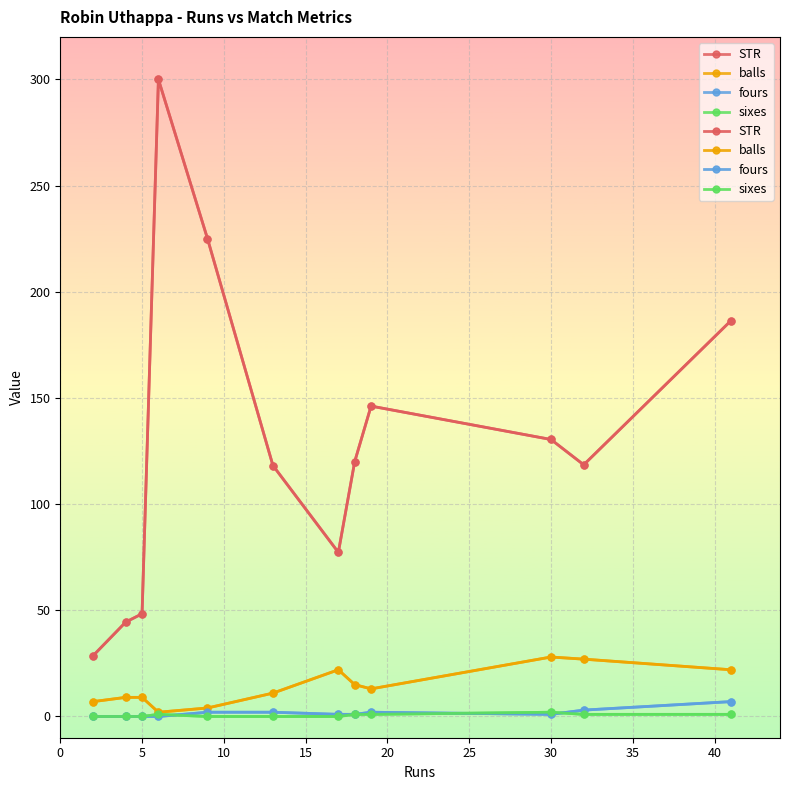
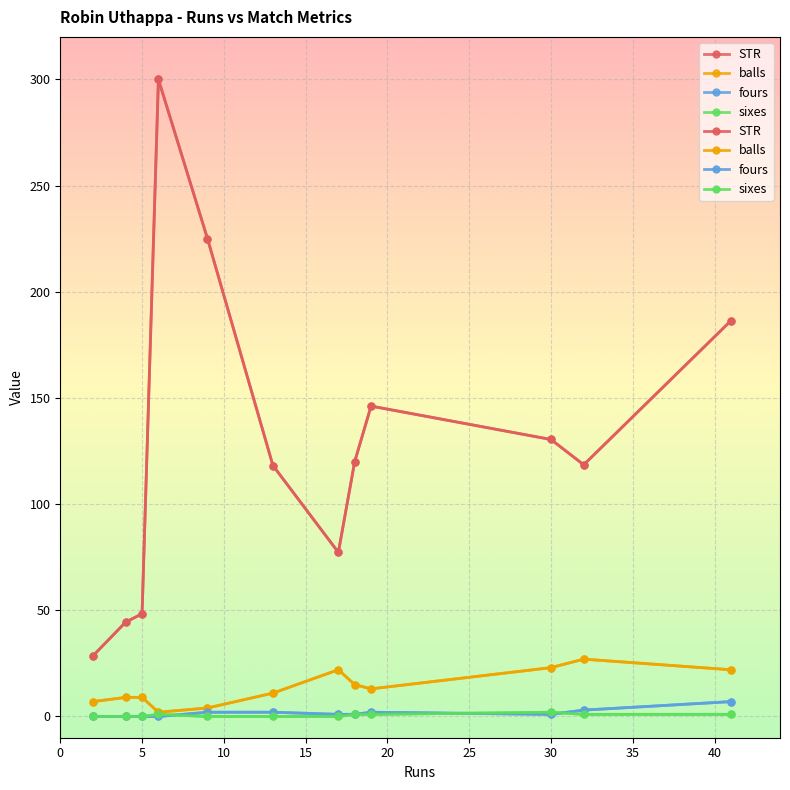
  {
    "STR": {
      "5": 48,
      "30": 130
    },
    "balls": {
      "5": 9,
-     "30": 28
+     "30": 23
    }
  }
